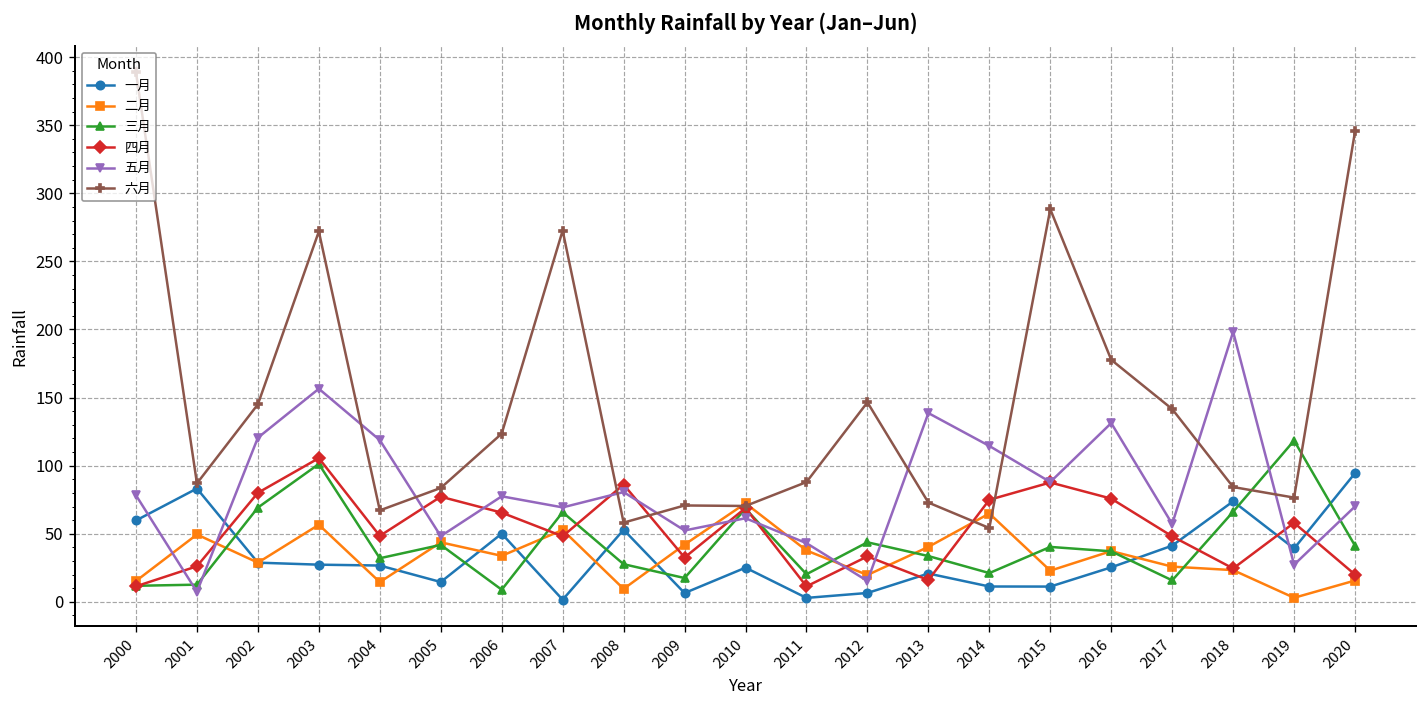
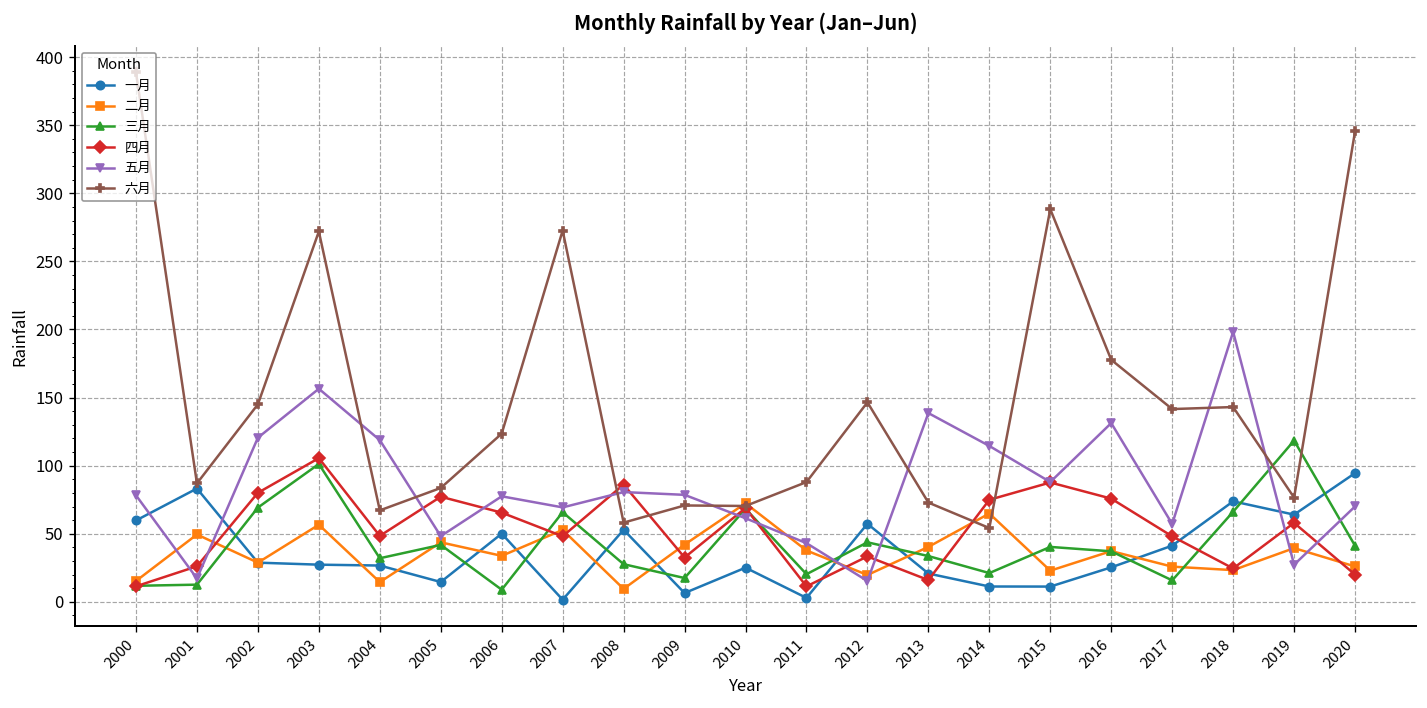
  {
    "一月": {
      "2000": 60,
      "2001": 83,
      "2003": 27,
      "2004": 27,
      "2005": 15,
      "2006": 50,
      "2007": 2,
      "2008": 53,
      "2009": 6,
      "2010": 25,
      "2011": 3,
-     "2012": 7,
+     "2012": 57,
      "2013": 21,
      "2014": 11,
      "2015": 11,
      "2016": 25,
      "2017": 41,
      "2018": 74,
-     "2019": 39,
+     "2019": 64,
      "2020": 95
    },
    "二月": {
      "2000": 15,
      "2001": 49,
      "2003": 57,
      "2004": 15,
      "2006": 34,
      "2007": 53,
      "2008": 10,
      "2009": 42,
      "2011": 38,
      "2012": 20,
      "2013": 40,
      "2014": 65,
      "2015": 23,
      "2017": 26,
-     "2019": 3,
-     "2020": 16
+     "2019": 39,
+     "2020": 26
    },
    "三月": {
      "2001": 13,
      "2002": 69,
      "2003": 101,
      "2004": 32,
      "2006": 9,
      "2007": 66,
      "2008": 28,
      "2009": 17,
      "2011": 20,
      "2012": 44,
      "2013": 34,
      "2014": 21,
      "2015": 40,
      "2017": 16,
      "2018": 66,
      "2019": 118,
      "2020": 41
    },
    "四月": {
      "2001": 26,
      "2002": 80,
      "2003": 106,
      "2004": 48,
      "2005": 77,
      "2006": 66,
      "2007": 48,
      "2008": 86,
      "2009": 33,
      "2011": 11,
      "2012": 33,
      "2013": 16,
      "2014": 75,
      "2016": 76,
      "2017": 48,
      "2019": 58,
      "2020": 20
    },
    "五月": {
      "2000": 78,
-     "2001": 7,
+     "2001": 17,
      "2002": 121,
      "2003": 156,
      "2004": 119,
      "2005": 48,
      "2006": 78,
      "2007": 69,
      "2008": 81,
-     "2009": 52,
+     "2009": 79,
      "2010": 61,
      "2011": 43,
      "2012": 15,
      "2013": 139,
      "2014": 114,
      "2016": 131,
      "2017": 57,
      "2018": 198,
      "2019": 27,
      "2020": 70
    },
    "六月": {
      "2001": 87,
      "2002": 145,
      "2003": 272,
      "2004": 67,
      "2005": 84,
      "2006": 124,
      "2007": 273,
      "2008": 58,
      "2009": 71,
      "2011": 88,
      "2012": 147,
      "2013": 73,
      "2014": 54,
      "2015": 288,
      "2016": 178,
      "2017": 142,
-     "2018": 84,
+     "2018": 143,
      "2019": 77,
      "2020": 345
    }
  }
